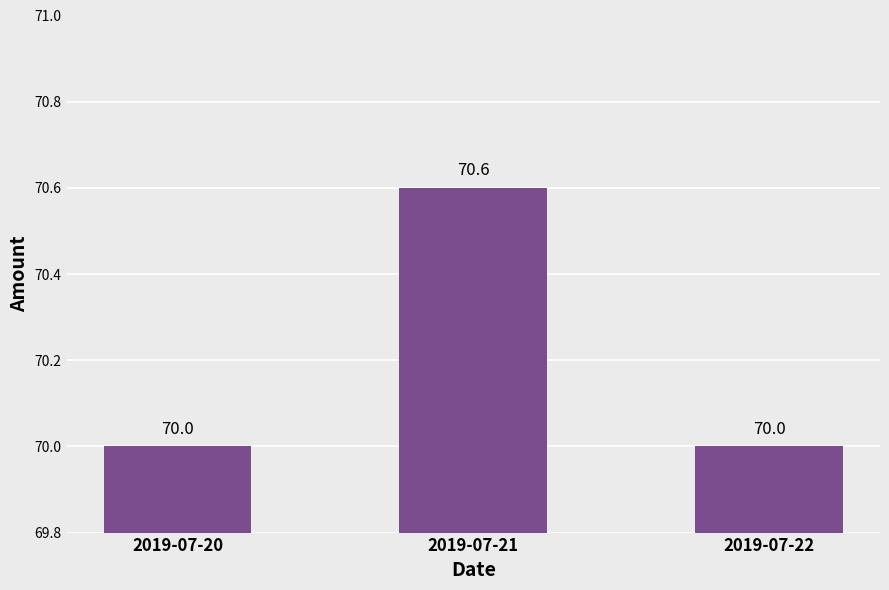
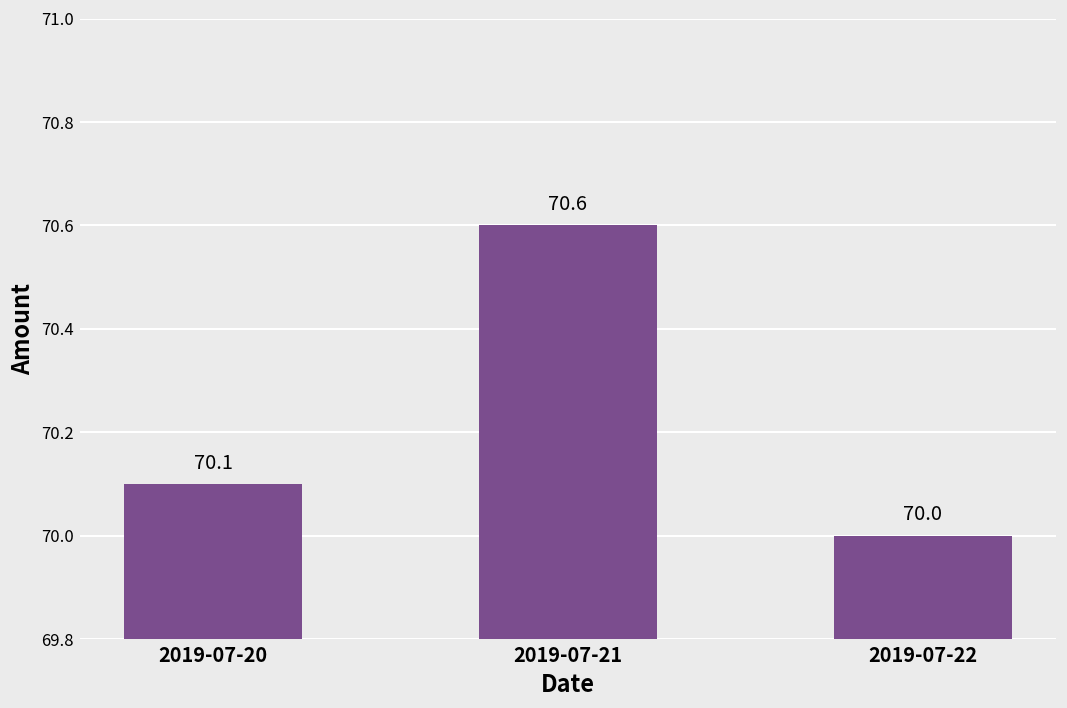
  {
-   "2019-07-20": 70.0,
+   "2019-07-20": 70.1,
    "2019-07-21": 70.6,
    "2019-07-22": 70.0
  }
